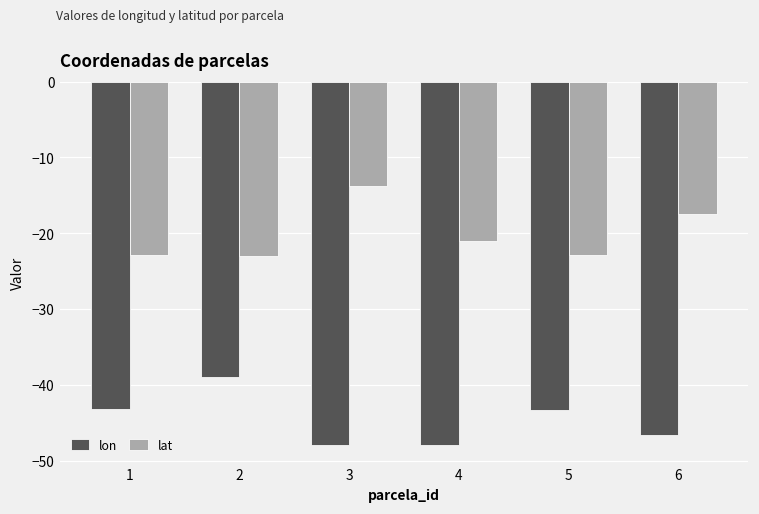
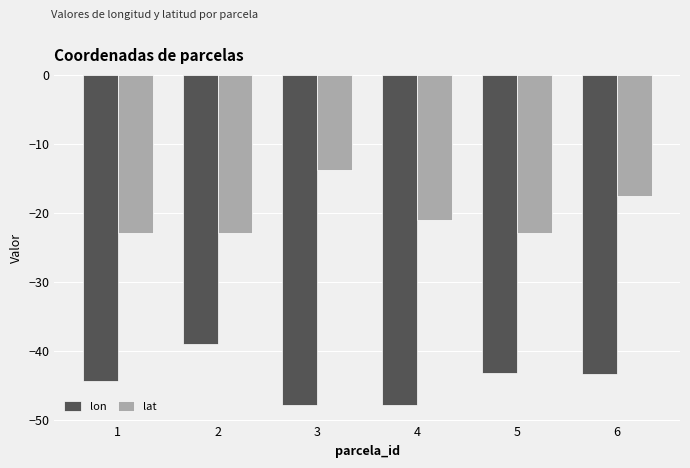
  {
    "lon": {
-     "1": -43,
+     "1": -44,
      "2": -39,
      "3": -48,
      "4": -48,
      "5": -43,
-     "6": -47
+     "6": -43
    },
    "lat": {
      "1": -23,
      "2": -23,
      "3": -14,
      "4": -21,
      "5": -23,
      "6": -18
    }
  }
